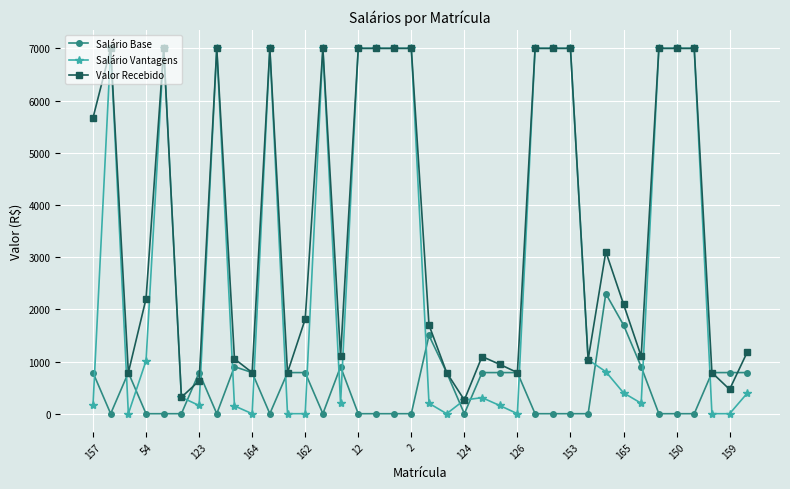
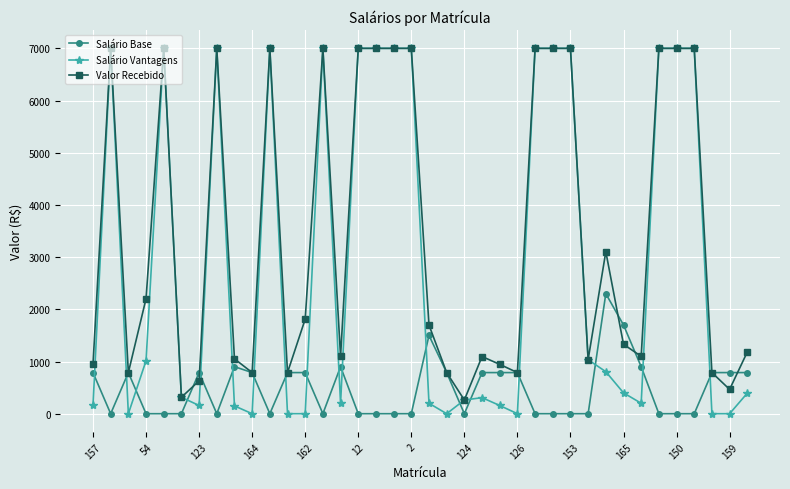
  {
    "Valor Recebido": {
-     "157": 5700,
+     "157": 900,
      "54": 2200,
      "123": 600,
      "162": 1800,
-     "165": 2100,
+     "165": 1300,
      "159": 500
    }
  }
